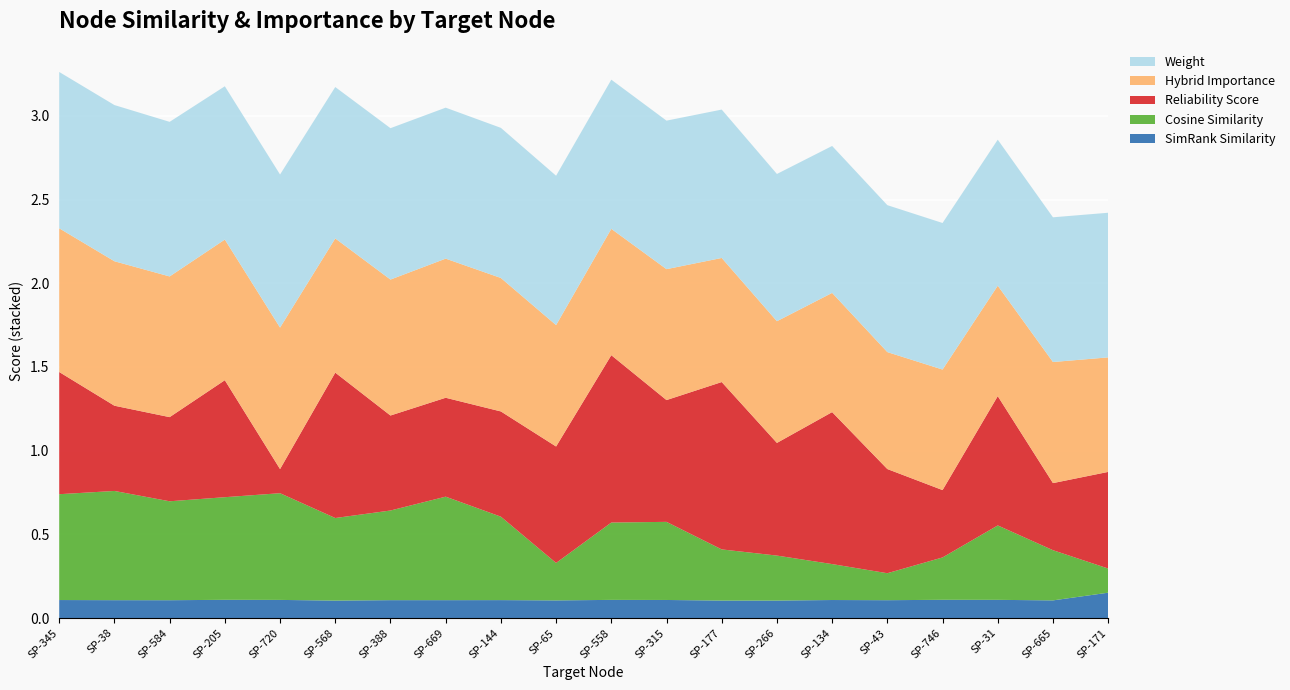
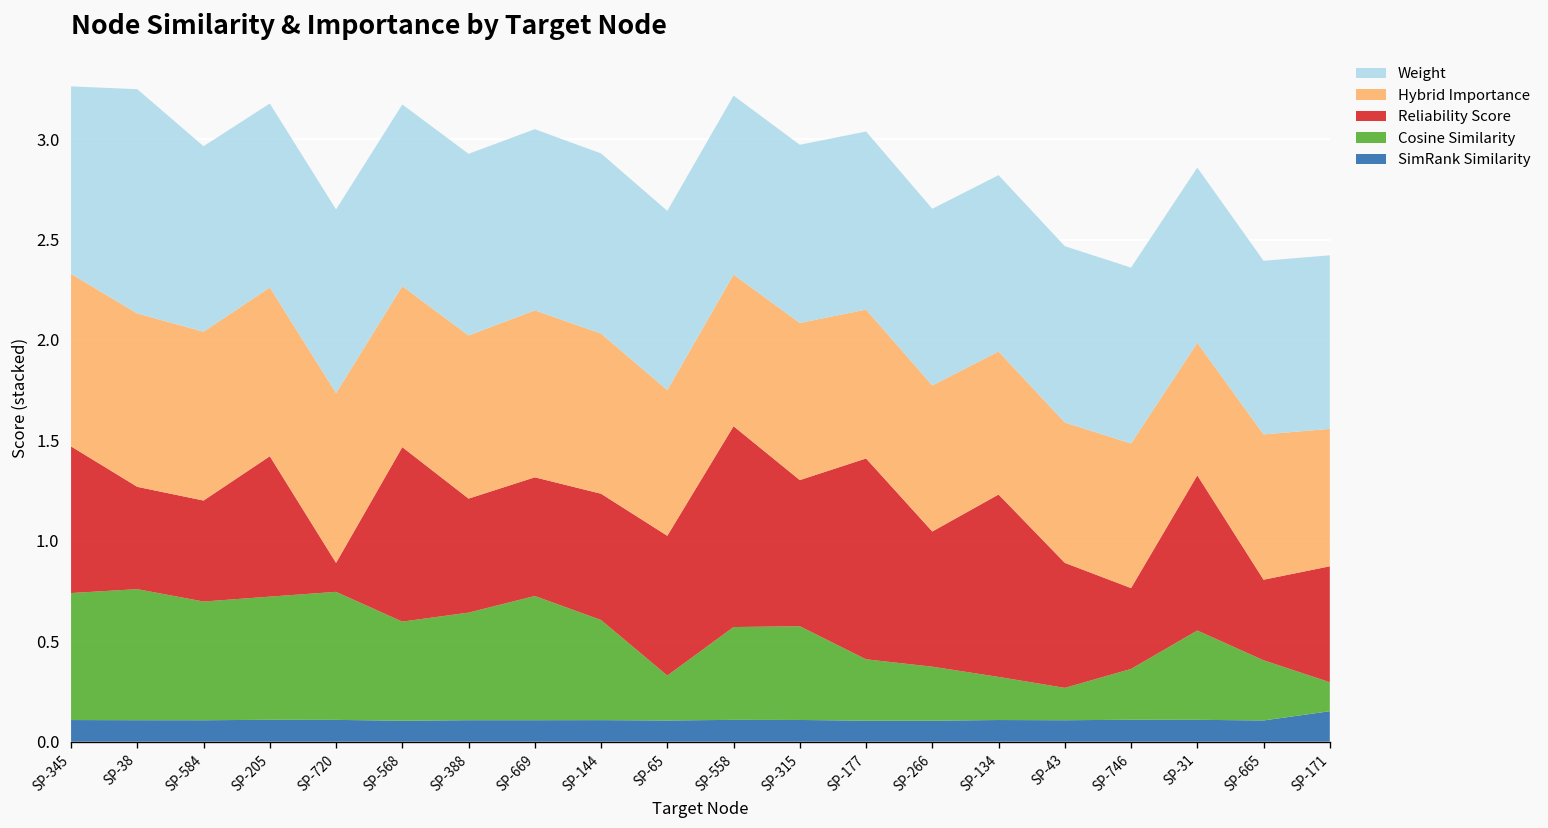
  {
    "SimRank Similarity": {
      "SP-345": 0.11,
      "SP-38": 0.11,
      "SP-584": 0.11,
      "SP-205": 0.11,
      "SP-720": 0.11,
      "SP-568": 0.10,
      "SP-388": 0.11,
      "SP-669": 0.11,
      "SP-144": 0.11,
      "SP-65": 0.11,
      "SP-558": 0.11,
      "SP-315": 0.11,
      "SP-177": 0.10,
      "SP-266": 0.10,
      "SP-134": 0.11,
      "SP-43": 0.11,
      "SP-746": 0.11,
      "SP-31": 0.11,
      "SP-665": 0.11,
      "SP-171": 0.15
    },
    "Cosine Similarity": {
      "SP-345": 0.63,
      "SP-38": 0.65,
      "SP-584": 0.59,
      "SP-205": 0.61,
      "SP-720": 0.64,
      "SP-568": 0.49,
      "SP-388": 0.54,
      "SP-669": 0.62,
      "SP-144": 0.50,
      "SP-65": 0.22,
      "SP-558": 0.46,
      "SP-315": 0.47,
      "SP-177": 0.31,
      "SP-266": 0.27,
      "SP-134": 0.21,
      "SP-43": 0.16,
      "SP-746": 0.25,
      "SP-31": 0.44,
      "SP-665": 0.30,
      "SP-171": 0.14
    },
    "Reliability Score": {
      "SP-345": 0.73,
      "SP-38": 0.51,
      "SP-584": 0.50,
      "SP-205": 0.70,
      "SP-720": 0.14,
      "SP-568": 0.87,
      "SP-388": 0.57,
      "SP-669": 0.59,
      "SP-144": 0.63,
      "SP-65": 0.70,
      "SP-558": 1.00,
      "SP-315": 0.73,
      "SP-177": 1.00,
      "SP-266": 0.67,
      "SP-134": 0.91,
      "SP-43": 0.62,
      "SP-746": 0.40,
      "SP-31": 0.77,
      "SP-665": 0.40,
      "SP-171": 0.58
    },
    "Hybrid Importance": {
      "SP-345": 0.86,
      "SP-38": 0.86,
      "SP-584": 0.84,
      "SP-205": 0.84,
      "SP-720": 0.85,
      "SP-568": 0.80,
      "SP-388": 0.81,
      "SP-669": 0.83,
      "SP-144": 0.80,
      "SP-65": 0.73,
      "SP-558": 0.75,
      "SP-315": 0.78,
      "SP-177": 0.74,
      "SP-266": 0.73,
      "SP-134": 0.71,
      "SP-43": 0.70,
      "SP-746": 0.72,
      "SP-31": 0.66,
      "SP-665": 0.72,
      "SP-171": 0.68
    },
    "Weight": {
      "SP-345": 0.93,
-     "SP-38": 0.93,
+     "SP-38": 1.12,
      "SP-584": 0.92,
      "SP-205": 0.92,
      "SP-720": 0.91,
      "SP-568": 0.90,
      "SP-388": 0.90,
      "SP-669": 0.90,
      "SP-144": 0.90,
      "SP-65": 0.89,
      "SP-558": 0.89,
      "SP-315": 0.89,
      "SP-177": 0.89,
      "SP-266": 0.88,
      "SP-134": 0.88,
      "SP-43": 0.88,
      "SP-746": 0.88,
      "SP-31": 0.87,
      "SP-665": 0.86,
      "SP-171": 0.86
    }
  }
